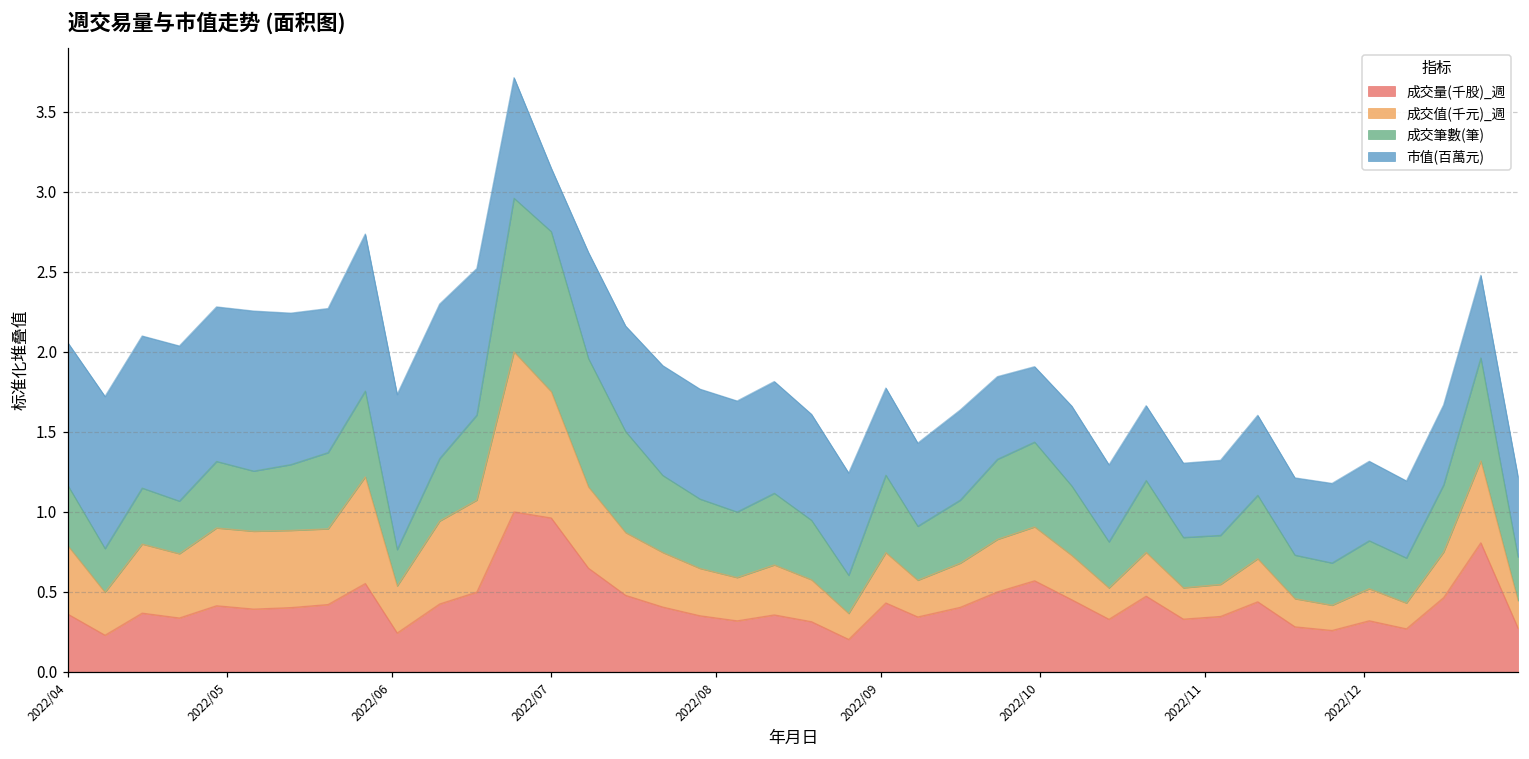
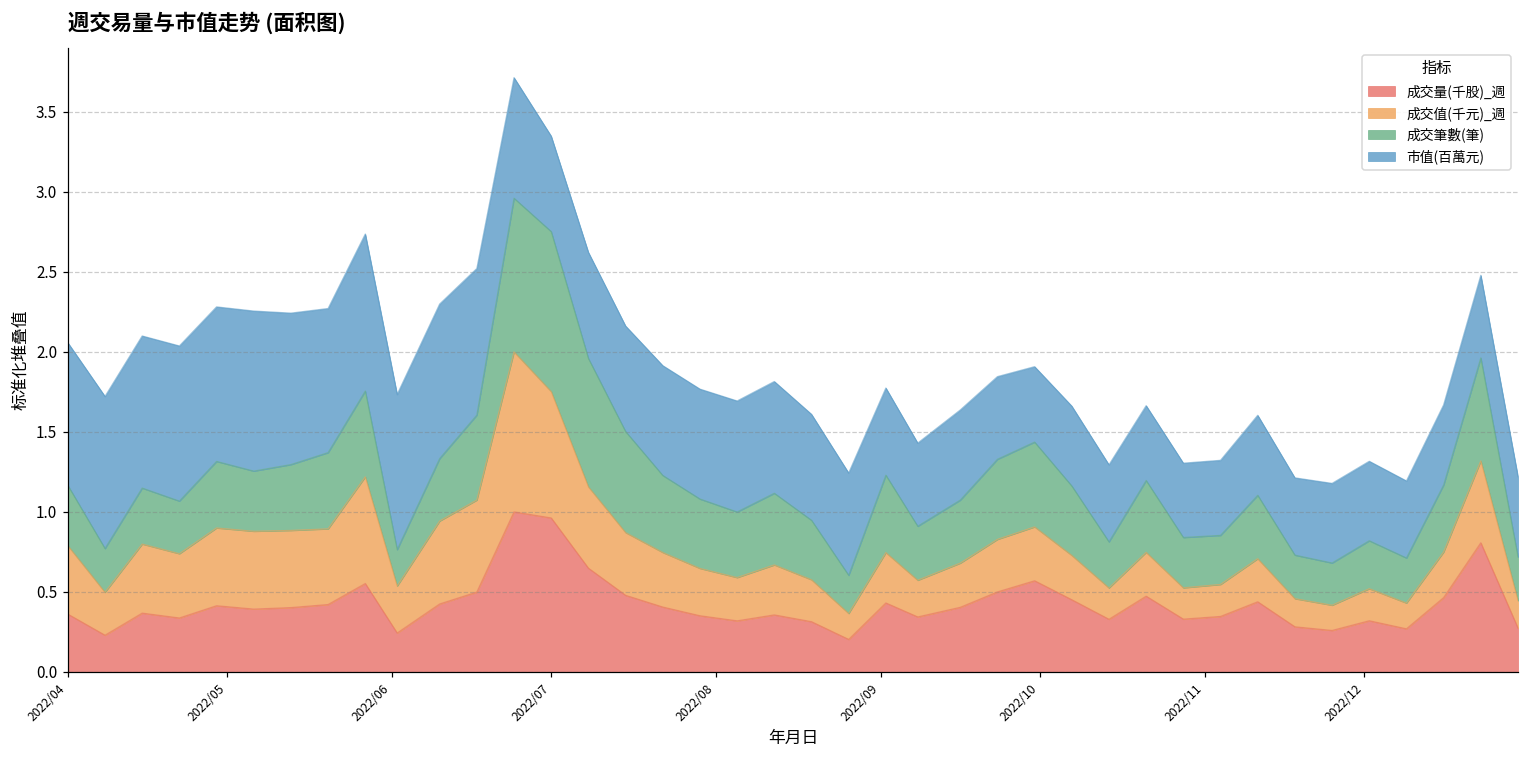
  {
    "成交筆數(筆)": {
      "2022/04": 0.38,
      "2022/07": 1.00
    },
    "市值(百萬元)": {
      "2022/04": 0.89,
-     "2022/07": 0.40
+     "2022/07": 0.60
    }
  }
